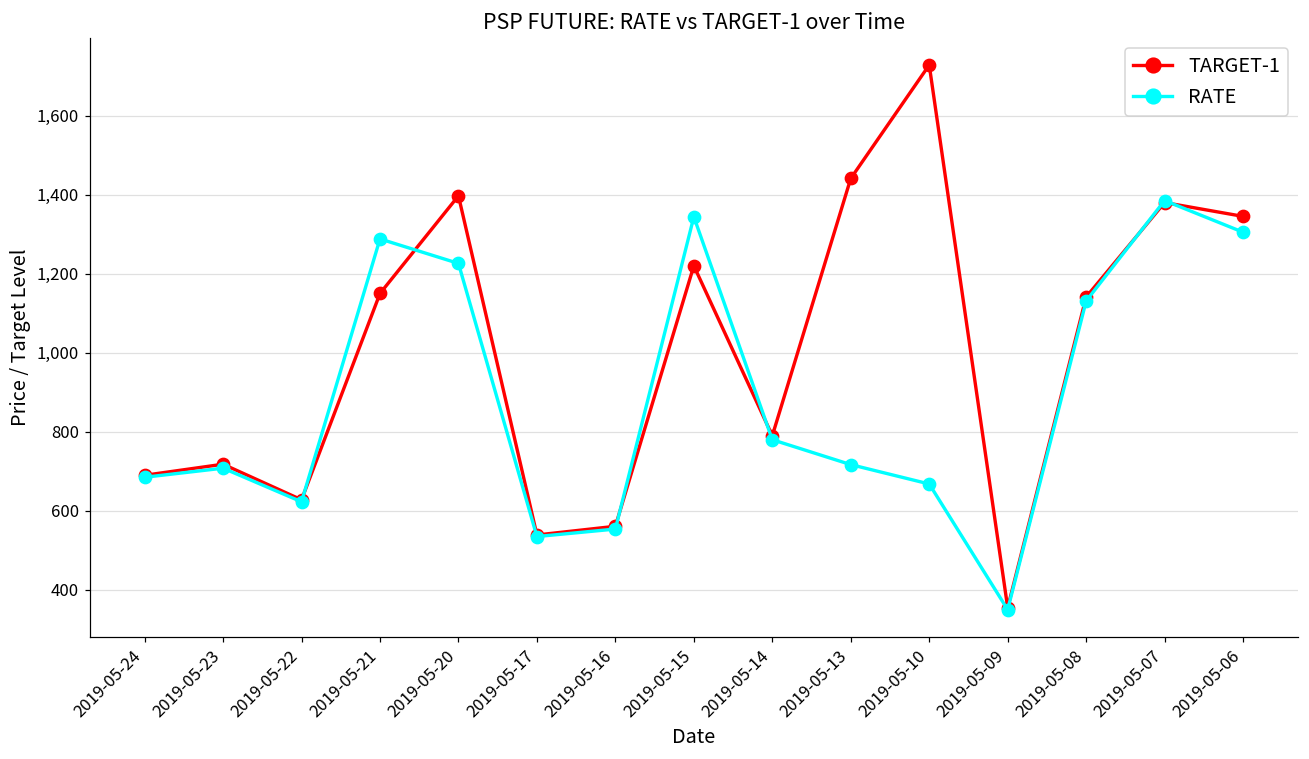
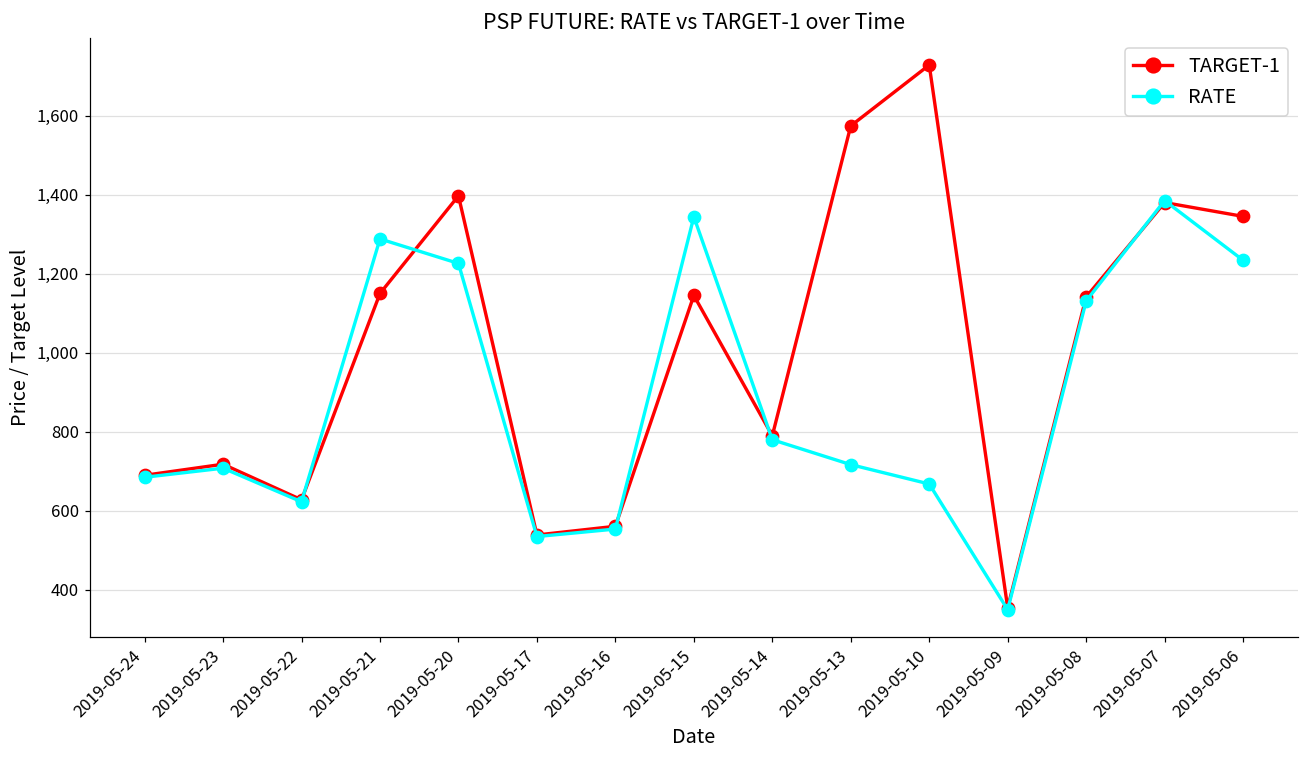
  {
    "TARGET-1": {
      "2019-05-23": "720",
      "2019-05-21": "1,150",
      "2019-05-20": "1,400",
      "2019-05-16": "560",
-     "2019-05-15": "1,220",
+     "2019-05-15": "1,150",
      "2019-05-14": "790",
-     "2019-05-13": "1,440",
+     "2019-05-13": "1,570",
      "2019-05-10": "1,730",
      "2019-05-08": "1,140",
      "2019-05-06": "1,350"
    },
    "RATE": {
      "2019-05-23": "710",
      "2019-05-21": "1,290",
      "2019-05-20": "1,230",
      "2019-05-16": "550",
      "2019-05-15": "1,340",
      "2019-05-14": "780",
      "2019-05-13": "720",
      "2019-05-10": "670",
      "2019-05-08": "1,130",
-     "2019-05-06": "1,310"
+     "2019-05-06": "1,230"
    }
  }
